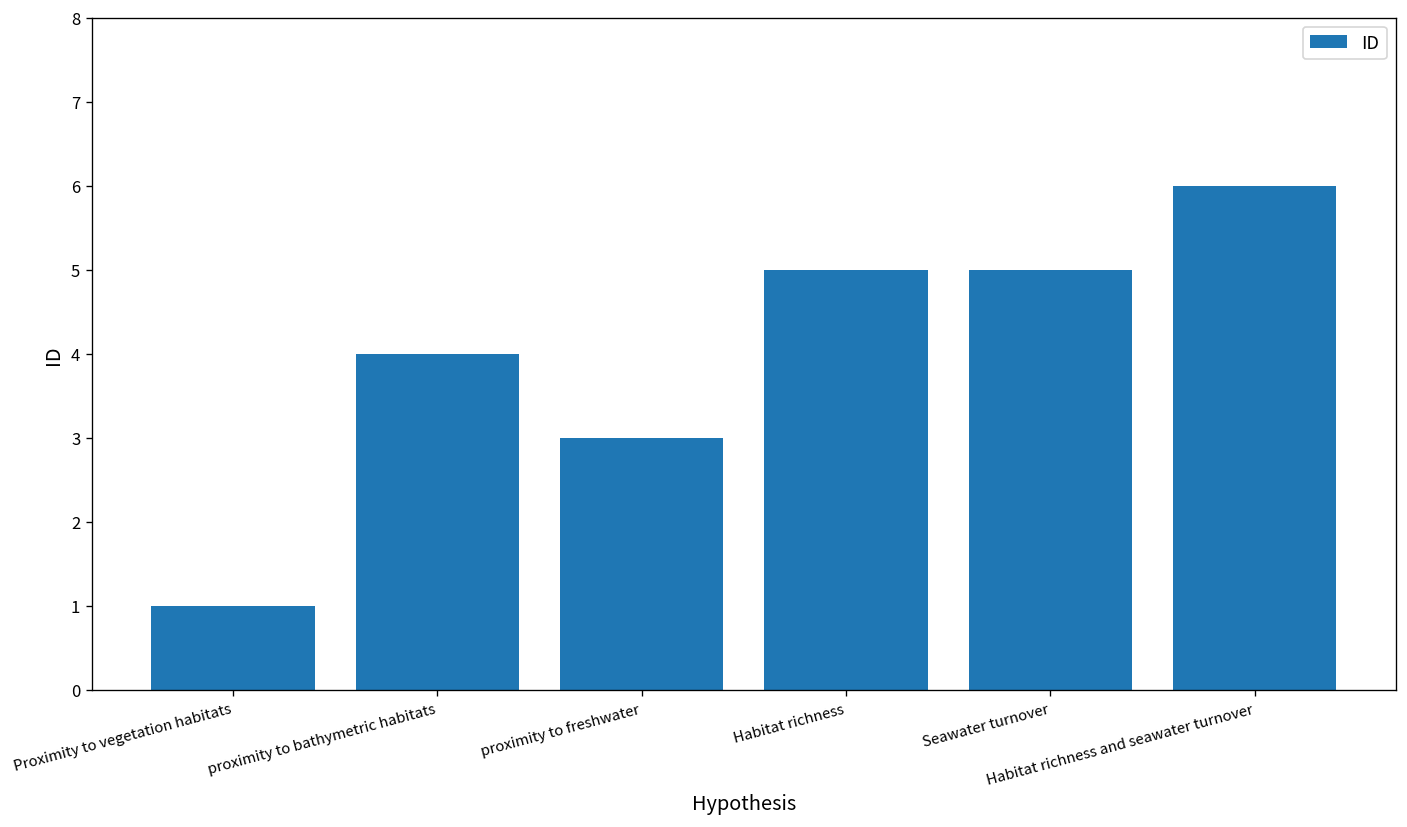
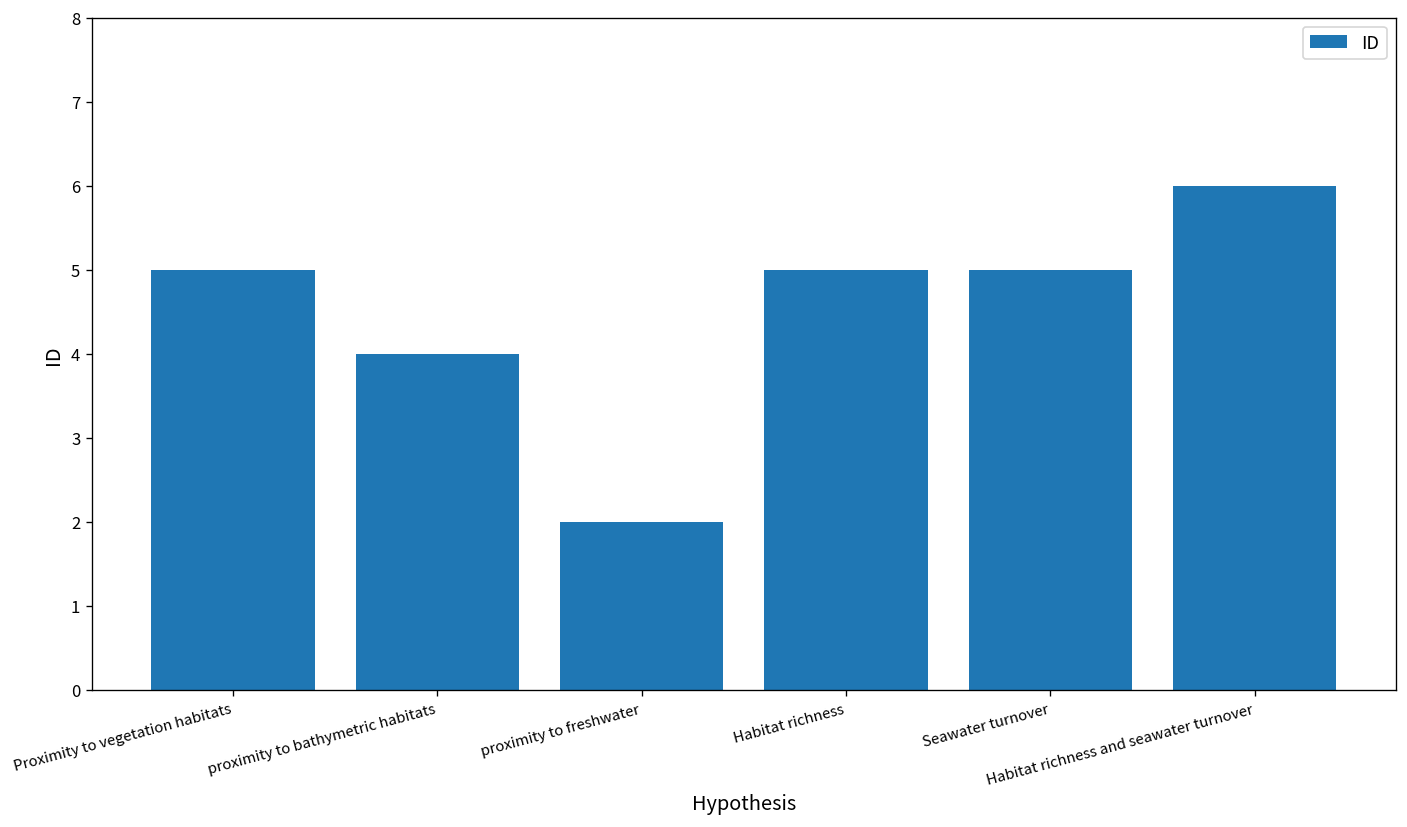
  {
-   "Proximity to vegetation habitats": 1,
+   "Proximity to vegetation habitats": 5,
    "proximity to bathymetric habitats": 4,
-   "proximity to freshwater": 3,
+   "proximity to freshwater": 2,
    "Habitat richness": 5,
    "Seawater turnover": 5,
    "Habitat richness and seawater turnover": 6
  }
